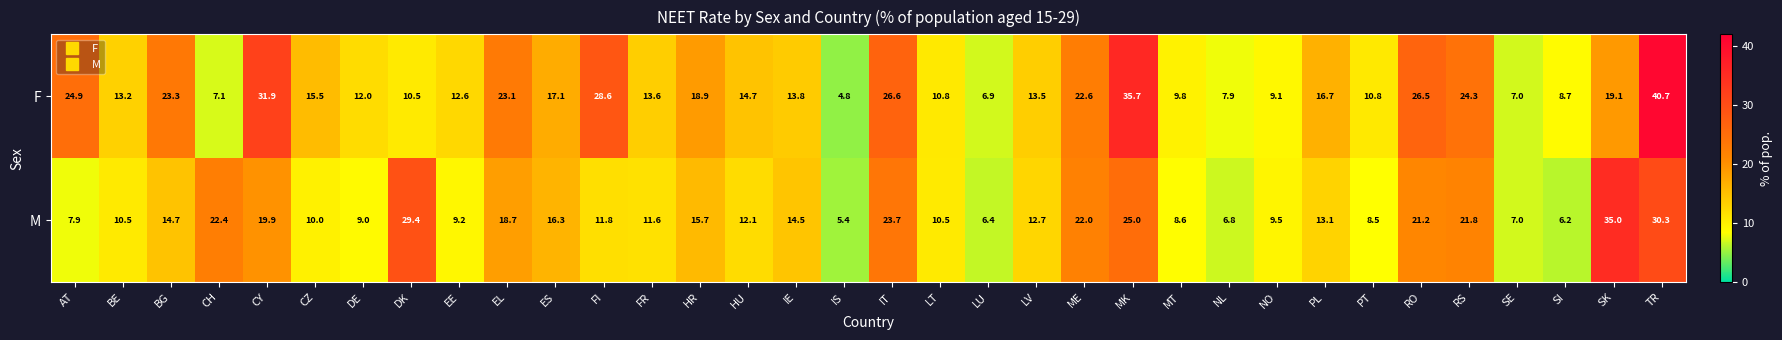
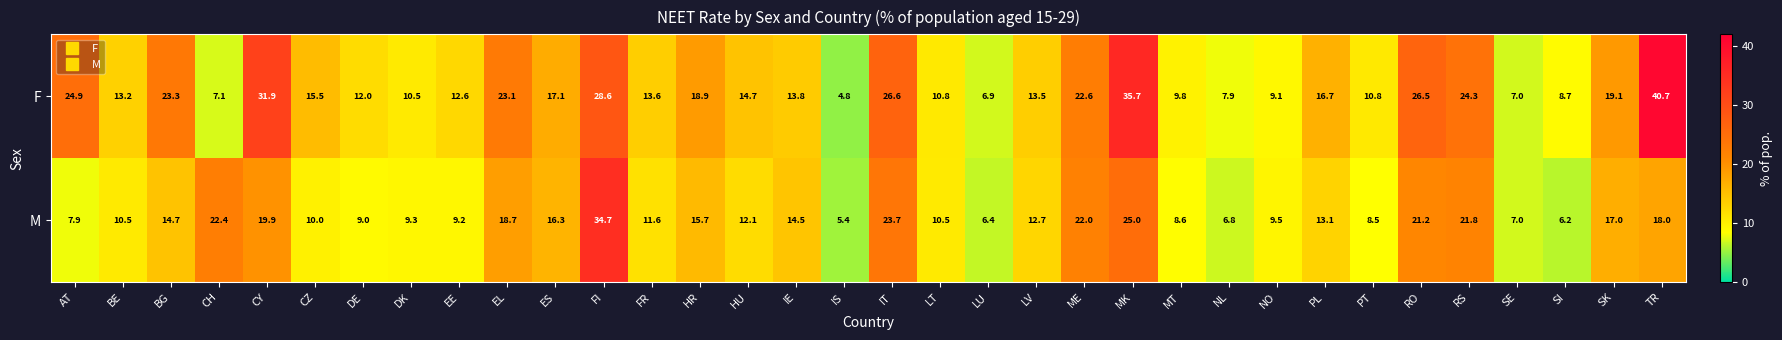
  {
    "F": {
      "AT": 24.9,
      "BE": 13.2,
      "BG": 23.3,
      "CH": 7.1,
      "CY": 31.9,
      "CZ": 15.5,
      "DE": 12.0,
      "DK": 10.5,
      "EE": 12.6,
      "EL": 23.1,
      "ES": 17.1,
      "FI": 28.6,
      "FR": 13.6,
      "HR": 18.9,
      "HU": 14.7,
      "IE": 13.8,
      "IS": 4.8,
      "IT": 26.6,
      "LT": 10.8,
      "LU": 6.9,
      "LV": 13.5,
      "ME": 22.6,
      "MK": 35.7,
      "MT": 9.8,
      "NL": 7.9,
      "NO": 9.1,
      "PL": 16.7,
      "PT": 10.8,
      "RO": 26.5,
      "RS": 24.3,
      "SE": 7.0,
      "SI": 8.7,
      "SK": 19.1,
      "TR": 40.7
    },
    "M": {
      "AT": 7.9,
      "BE": 10.5,
      "BG": 14.7,
      "CH": 22.4,
      "CY": 19.9,
      "CZ": 10.0,
      "DE": 9.0,
-     "DK": 29.4,
+     "DK": 9.3,
      "EE": 9.2,
      "EL": 18.7,
      "ES": 16.3,
-     "FI": 11.8,
+     "FI": 34.7,
      "FR": 11.6,
      "HR": 15.7,
      "HU": 12.1,
      "IE": 14.5,
      "IS": 5.4,
      "IT": 23.7,
      "LT": 10.5,
      "LU": 6.4,
      "LV": 12.7,
      "ME": 22.0,
      "MK": 25.0,
      "MT": 8.6,
      "NL": 6.8,
      "NO": 9.5,
      "PL": 13.1,
      "PT": 8.5,
      "RO": 21.2,
      "RS": 21.8,
      "SE": 7.0,
      "SI": 6.2,
-     "SK": 35.0,
-     "TR": 30.3
+     "SK": 17.0,
+     "TR": 18.0
    }
  }
